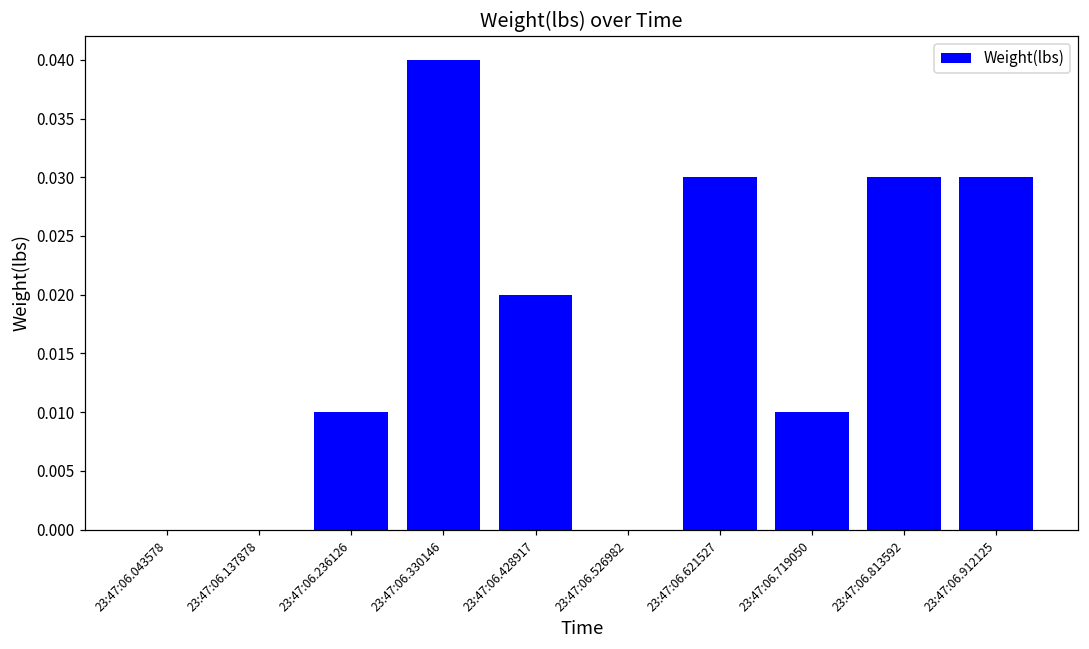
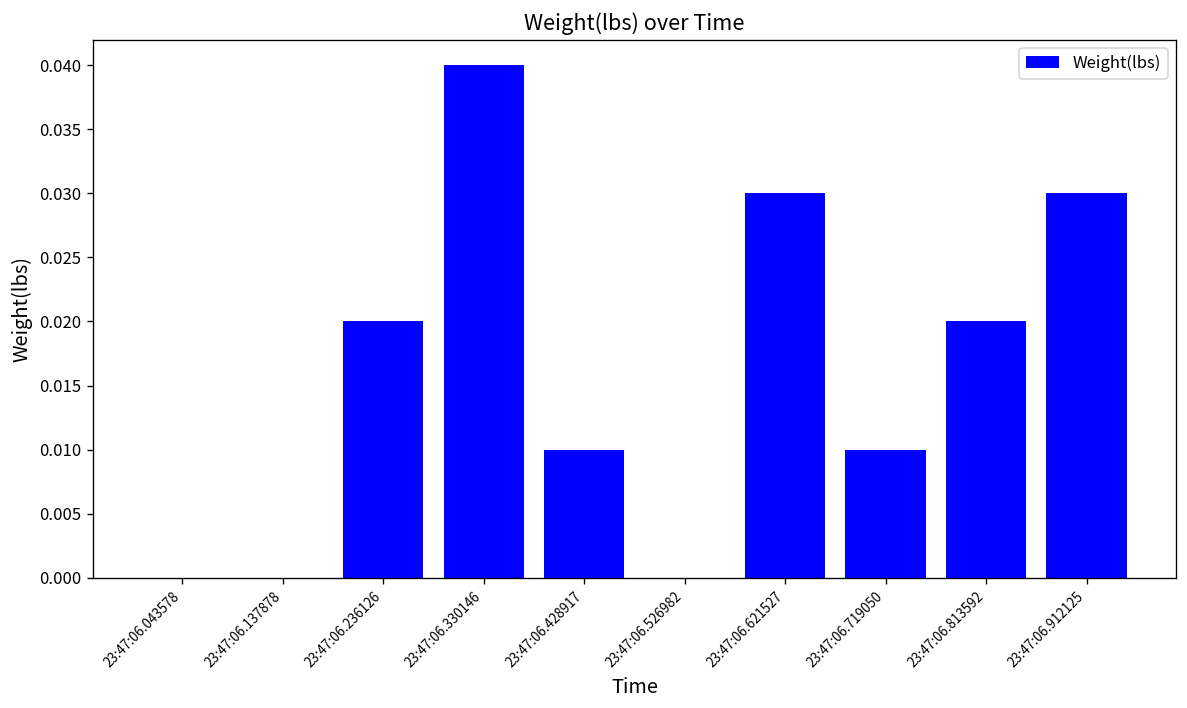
  {
    "23:47:06.043578": 0.00,
    "23:47:06.137878": 0.00,
-   "23:47:06.236126": 0.01,
+   "23:47:06.236126": 0.02,
    "23:47:06.330146": 0.04,
-   "23:47:06.428917": 0.02,
+   "23:47:06.428917": 0.01,
    "23:47:06.526982": 0.00,
    "23:47:06.621527": 0.03,
    "23:47:06.719050": 0.01,
-   "23:47:06.813592": 0.03,
+   "23:47:06.813592": 0.02,
    "23:47:06.912125": 0.03
  }
